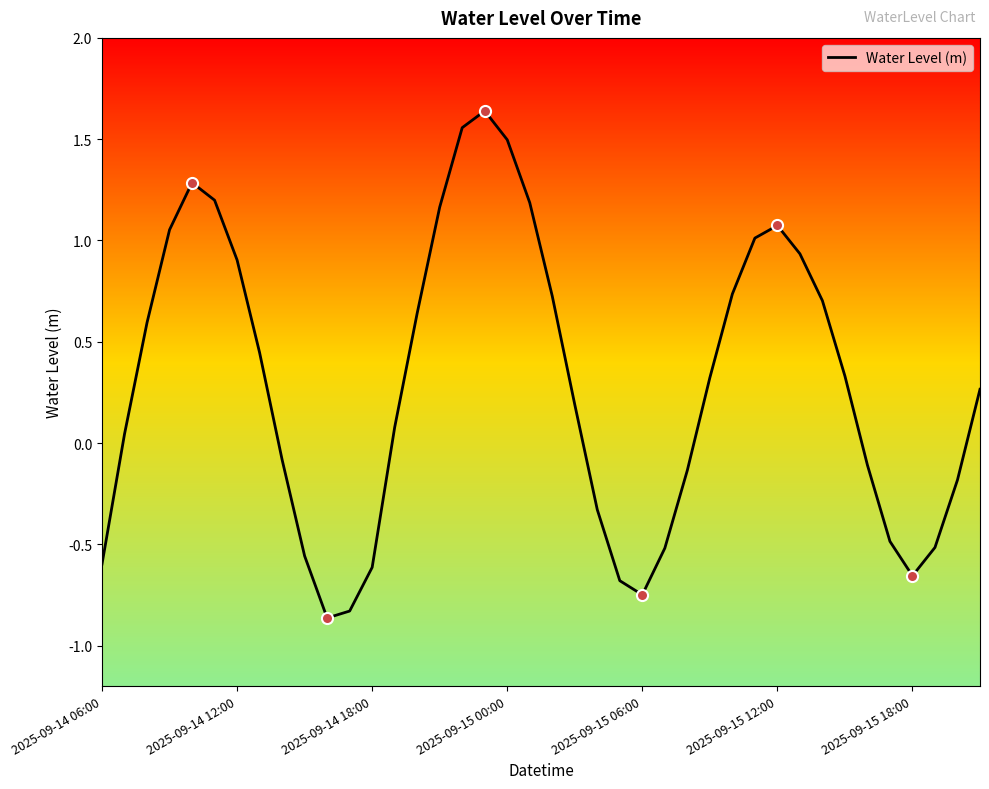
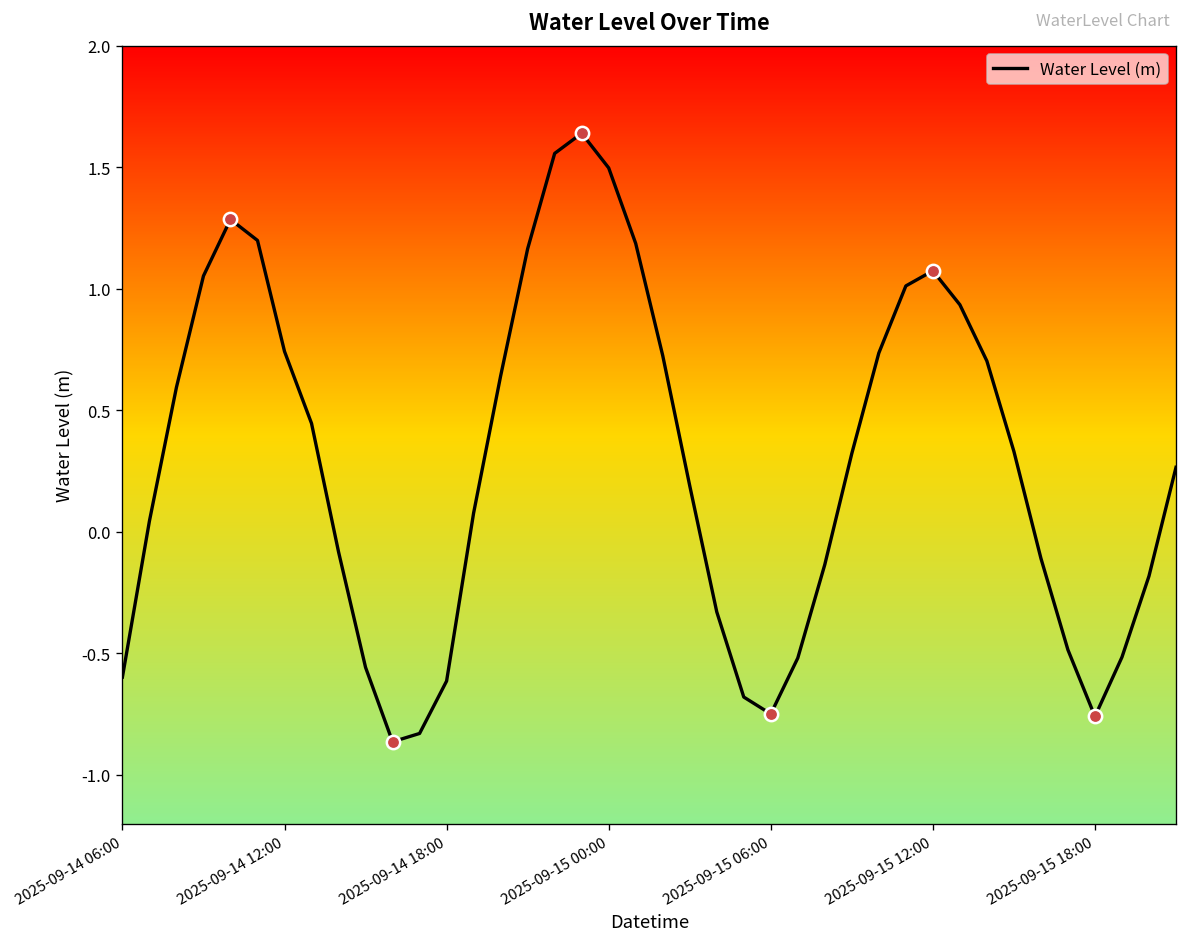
  {
    "Water Level (m)": {
      "2025-09-14 06:00": -0.60,
-     "2025-09-14 12:00": 0.90,
+     "2025-09-14 12:00": 0.74,
      "2025-09-14 18:00": -0.61,
      "2025-09-15 00:00": 1.50,
-     "2025-09-15 18:00": -0.66
+     "2025-09-15 18:00": -0.76
    }
  }
